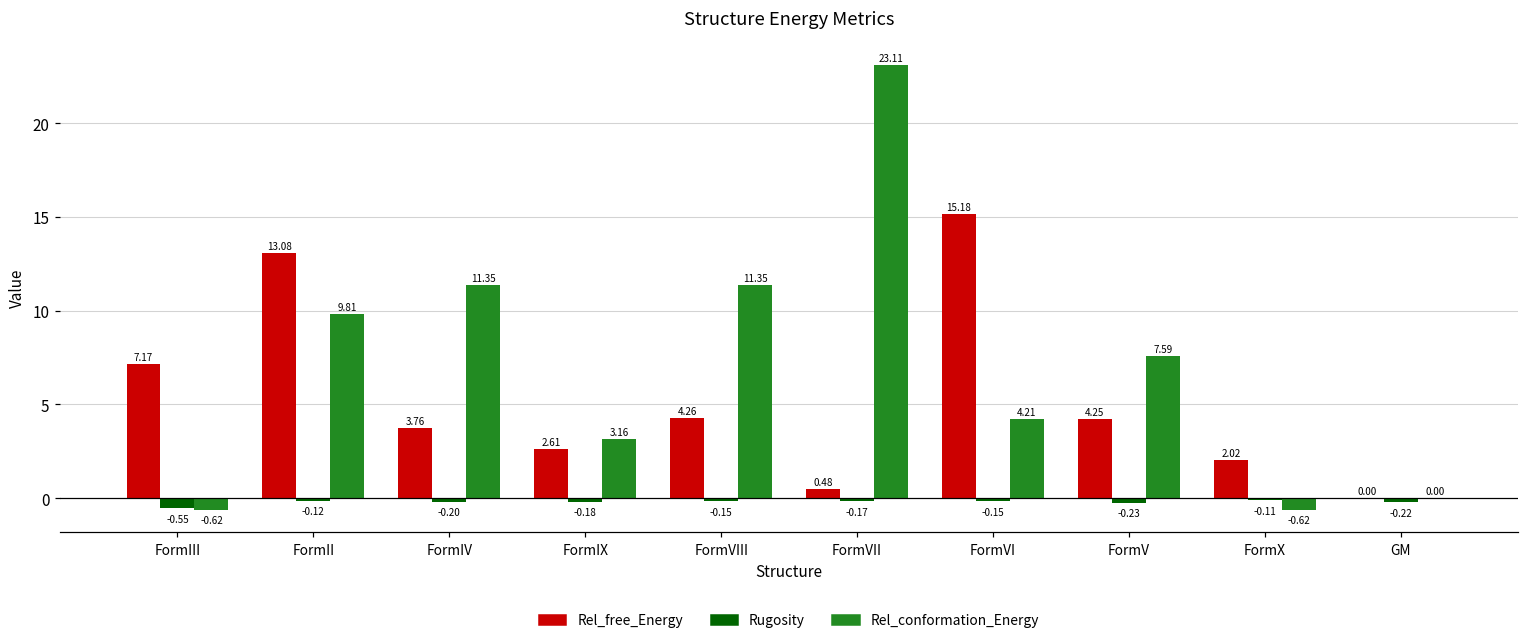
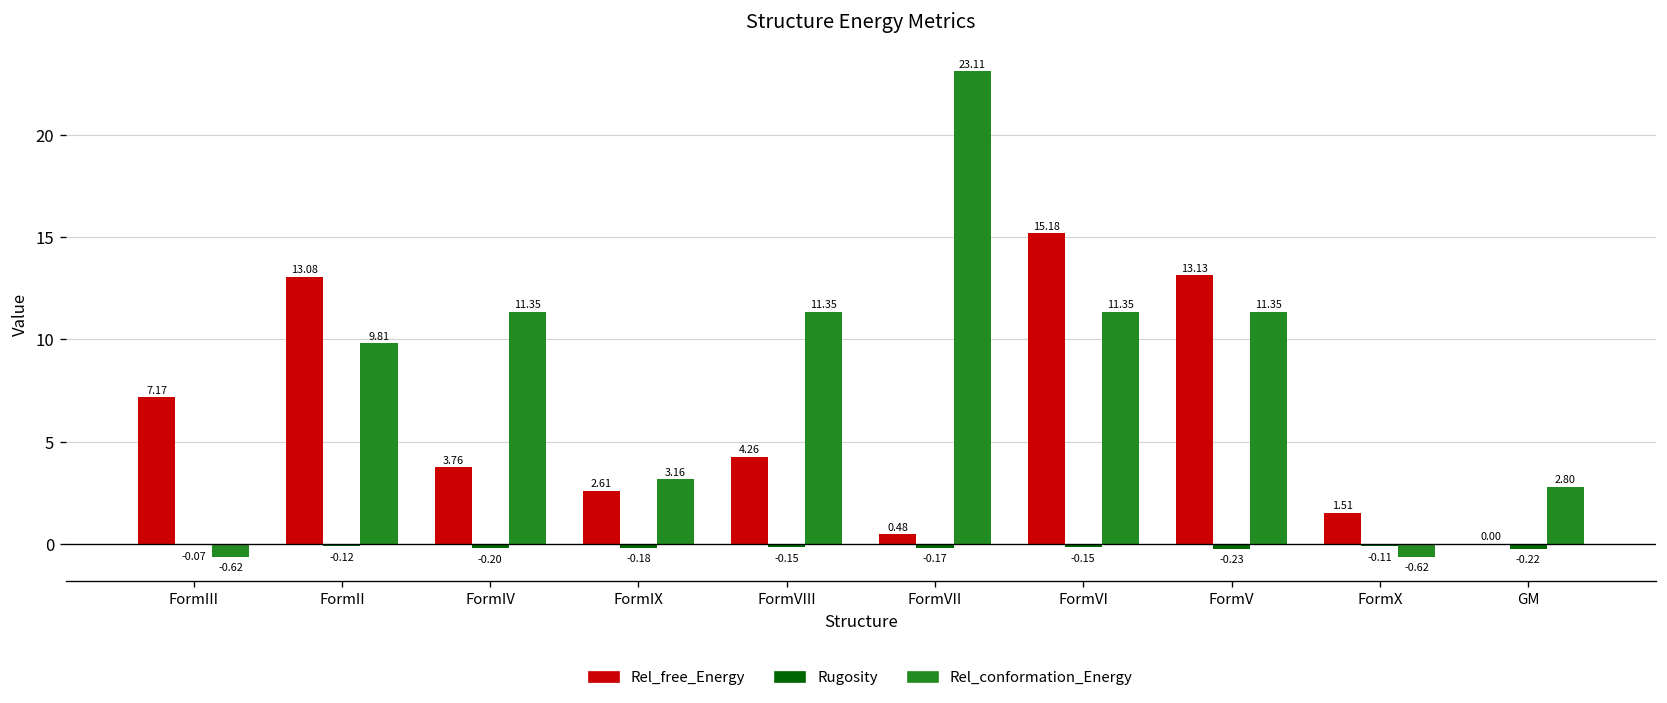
  {
    "Rel_free_Energy": {
      "FormIII": 7.17,
      "FormII": 13.08,
      "FormIV": 3.76,
      "FormIX": 2.61,
      "FormVIII": 4.26,
      "FormVII": 0.48,
      "FormVI": 15.18,
-     "FormV": 4.25,
-     "FormX": 2.02,
+     "FormV": 13.13,
+     "FormX": 1.51,
      "GM": 0.00
    },
    "Rugosity": {
-     "FormIII": -0.55,
+     "FormIII": -0.07,
      "FormII": -0.12,
      "FormIV": -0.20,
      "FormIX": -0.18,
      "FormVIII": -0.15,
      "FormVII": -0.17,
      "FormVI": -0.15,
      "FormV": -0.23,
      "FormX": -0.11,
      "GM": -0.22
    },
    "Rel_conformation_Energy": {
      "FormIII": -0.62,
      "FormII": 9.81,
      "FormIV": 11.35,
      "FormIX": 3.16,
      "FormVIII": 11.35,
      "FormVII": 23.11,
-     "FormVI": 4.21,
-     "FormV": 7.59,
+     "FormVI": 11.35,
+     "FormV": 11.35,
      "FormX": -0.62,
-     "GM": 0.00
+     "GM": 2.80
    }
  }
